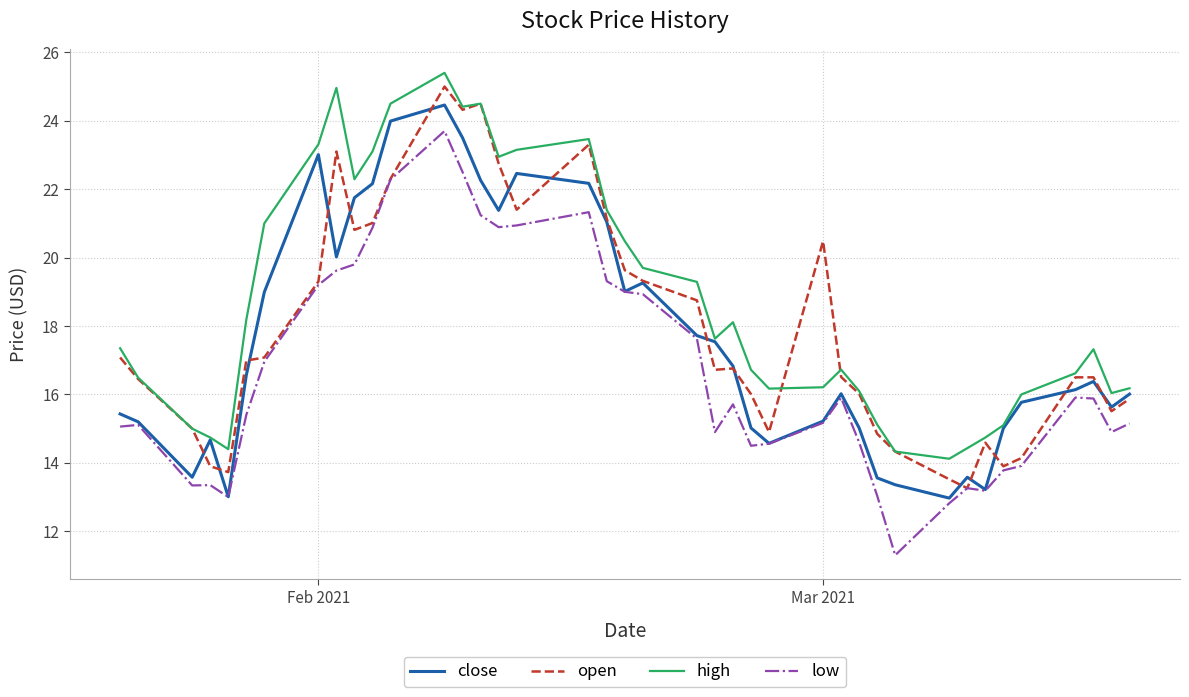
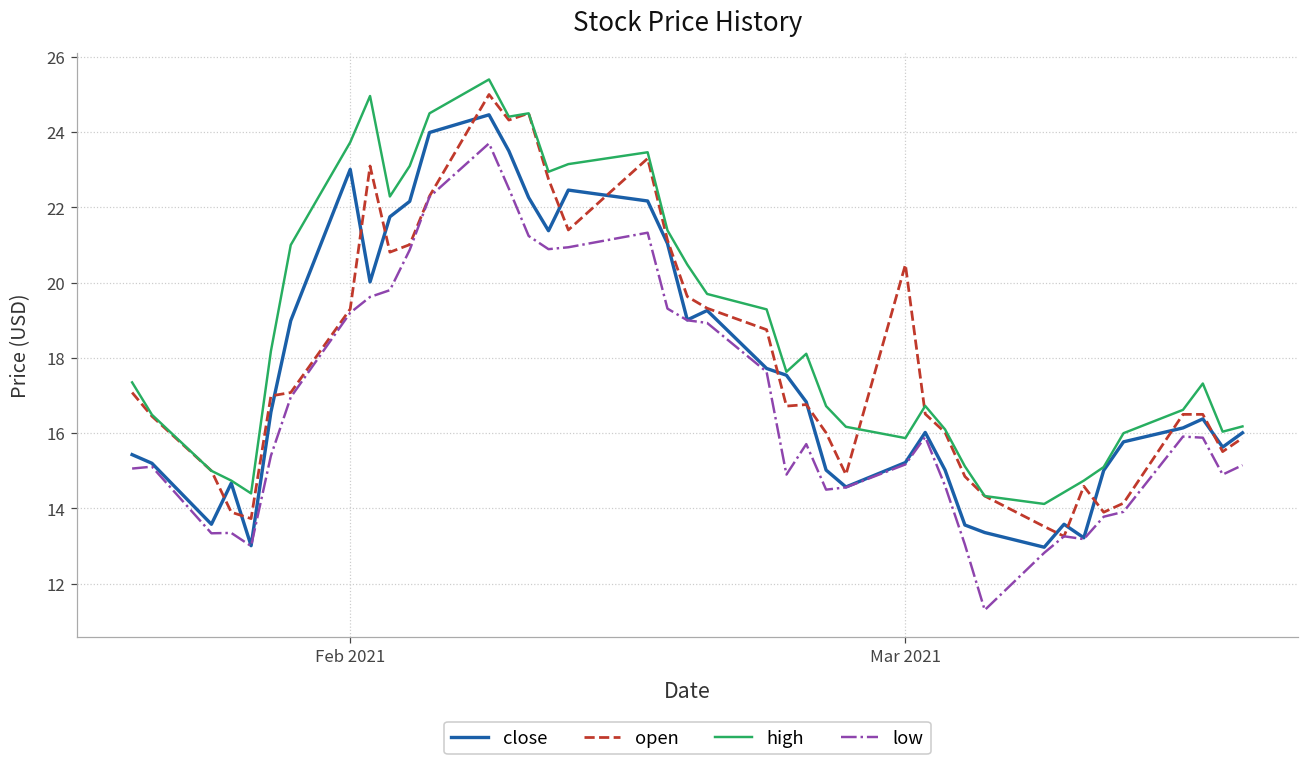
  {
    "close": {
      "Feb 2021": 23.0
    },
    "open": {
      "Feb 2021": 19.3,
      "Mar 2021": 20.5
    },
    "high": {
-     "Feb 2021": 23.3,
-     "Mar 2021": 16.2
+     "Feb 2021": 23.7,
+     "Mar 2021": 15.9
    },
    "low": {
      "Feb 2021": 19.2
    }
  }
